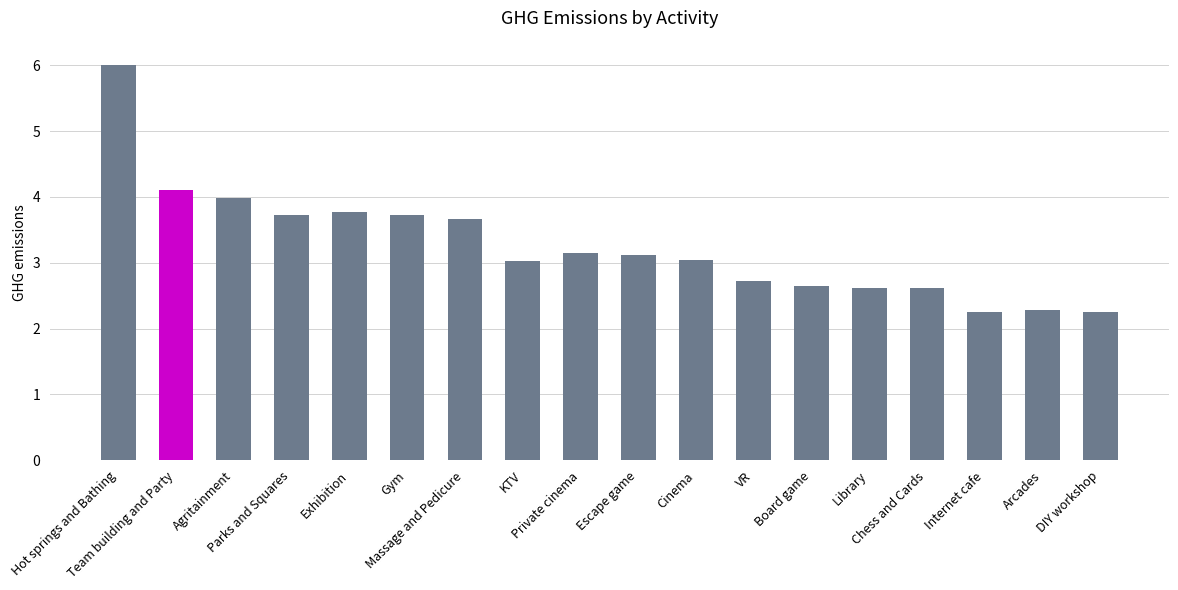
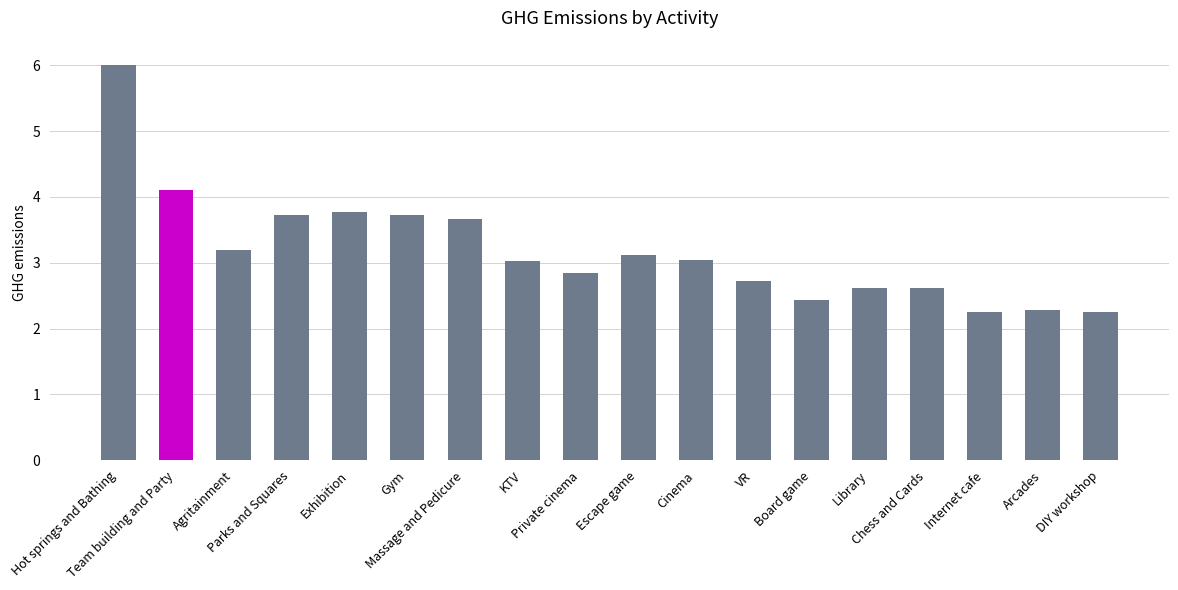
  {
    "Hot springs and Bathing": 6.0,
    "Team building and Party": 4.1,
-   "Agritainment": 4.0,
+   "Agritainment": 3.2,
    "Parks and Squares": 3.7,
    "Exhibition": 3.8,
    "Gym": 3.7,
    "Massage and Pedicure": 3.7,
    "KTV": 3.0,
-   "Private cinema": 3.2,
+   "Private cinema": 2.9,
    "Escape game": 3.1,
    "Cinema": 3.1,
    "VR": 2.7,
-   "Board game": 2.7,
+   "Board game": 2.4,
    "Library": 2.6,
    "Chess and Cards": 2.6,
    "Internet cafe": 2.3,
    "Arcades": 2.3,
    "DIY workshop": 2.3
  }
